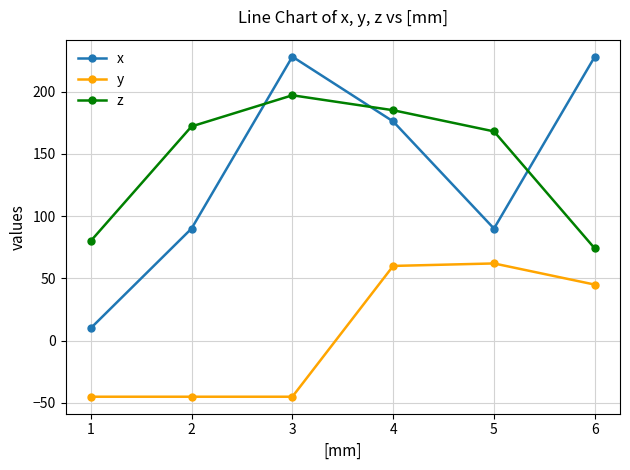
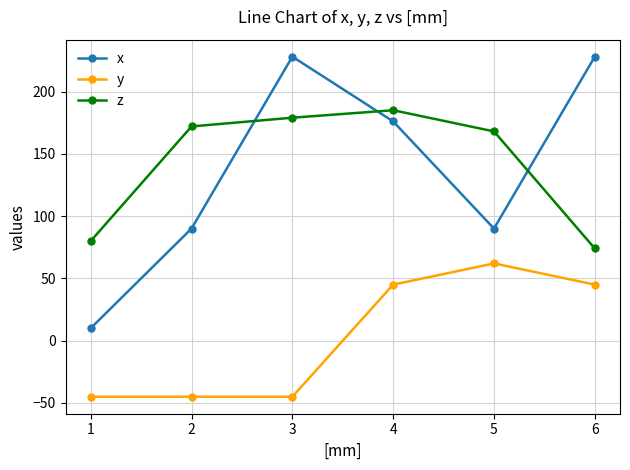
  {
    "x": {
      "1": 10,
      "2": 90,
      "3": 228,
      "4": 176,
      "5": 90,
      "6": 228
    },
    "y": {
      "1": -45,
      "2": -45,
      "3": -45,
-     "4": 60,
+     "4": 45,
      "5": 62,
      "6": 45
    },
    "z": {
      "1": 80,
      "2": 172,
-     "3": 197,
+     "3": 179,
      "4": 185,
      "5": 168,
      "6": 74
    }
  }
